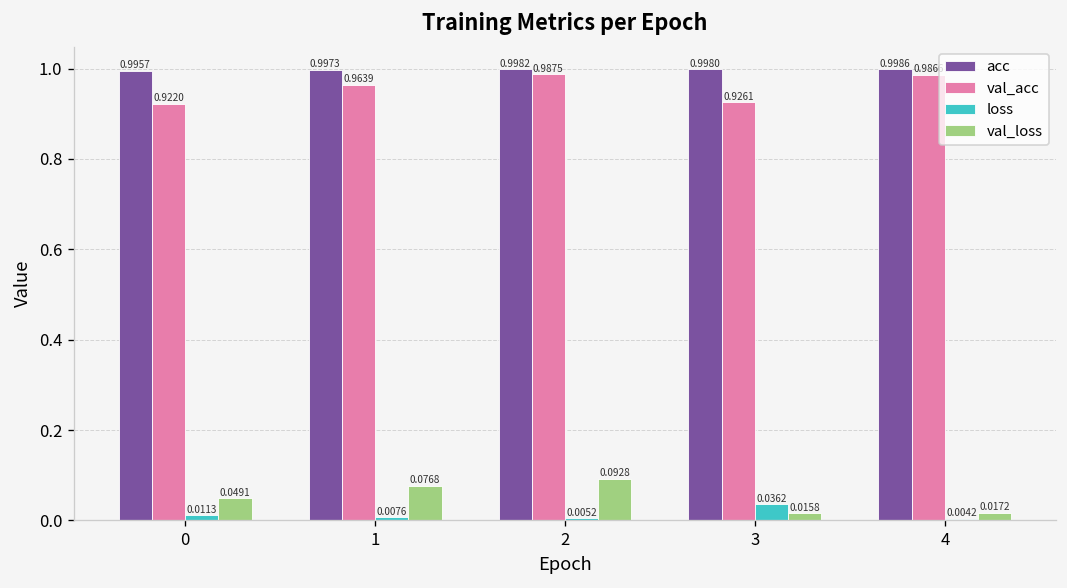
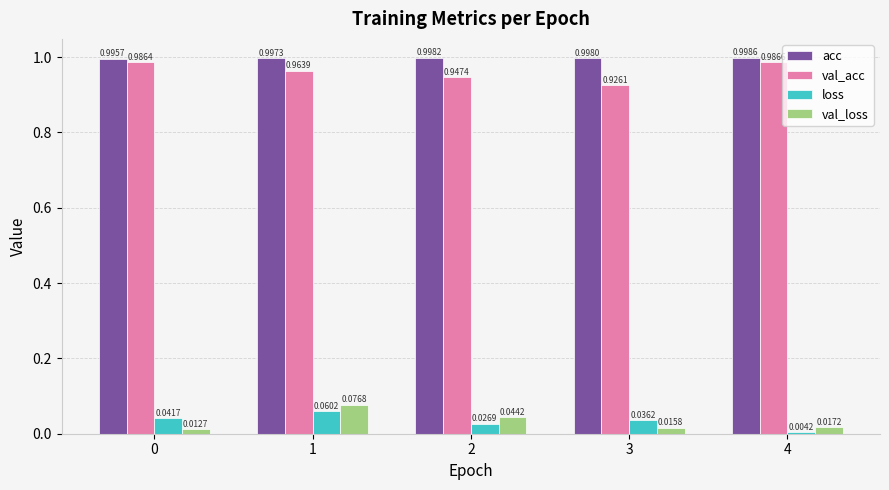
  {
    "acc": {
      "0": 0.9957,
      "1": 0.9973,
      "2": 0.9982,
      "3": 0.9980,
      "4": 0.9986
    },
    "val_acc": {
-     "0": 0.9220,
+     "0": 0.9864,
      "1": 0.9639,
-     "2": 0.9875,
+     "2": 0.9474,
      "3": 0.9261
    },
    "loss": {
-     "0": 0.0113,
-     "1": 0.0076,
-     "2": 0.0052,
+     "0": 0.0417,
+     "1": 0.0602,
+     "2": 0.0269,
      "3": 0.0362,
      "4": 0.0042
    },
    "val_loss": {
-     "0": 0.0491,
+     "0": 0.0127,
      "1": 0.0768,
-     "2": 0.0928,
+     "2": 0.0442,
      "3": 0.0158,
      "4": 0.0172
    }
  }
